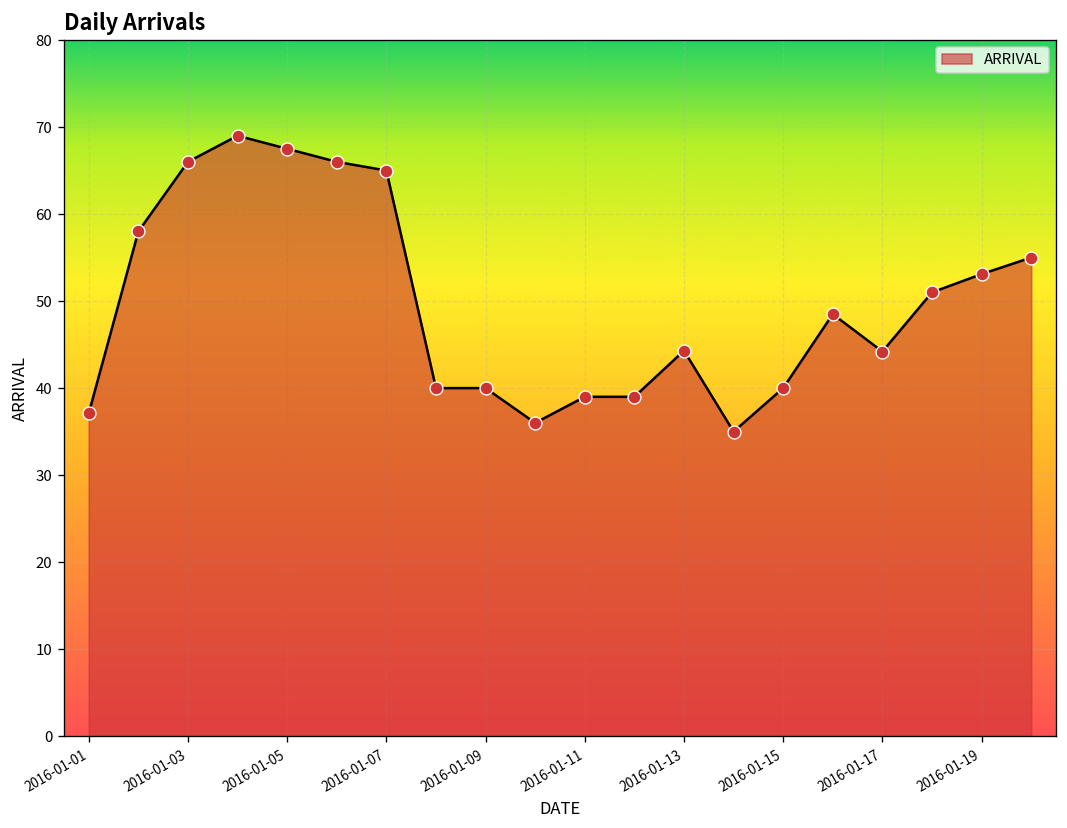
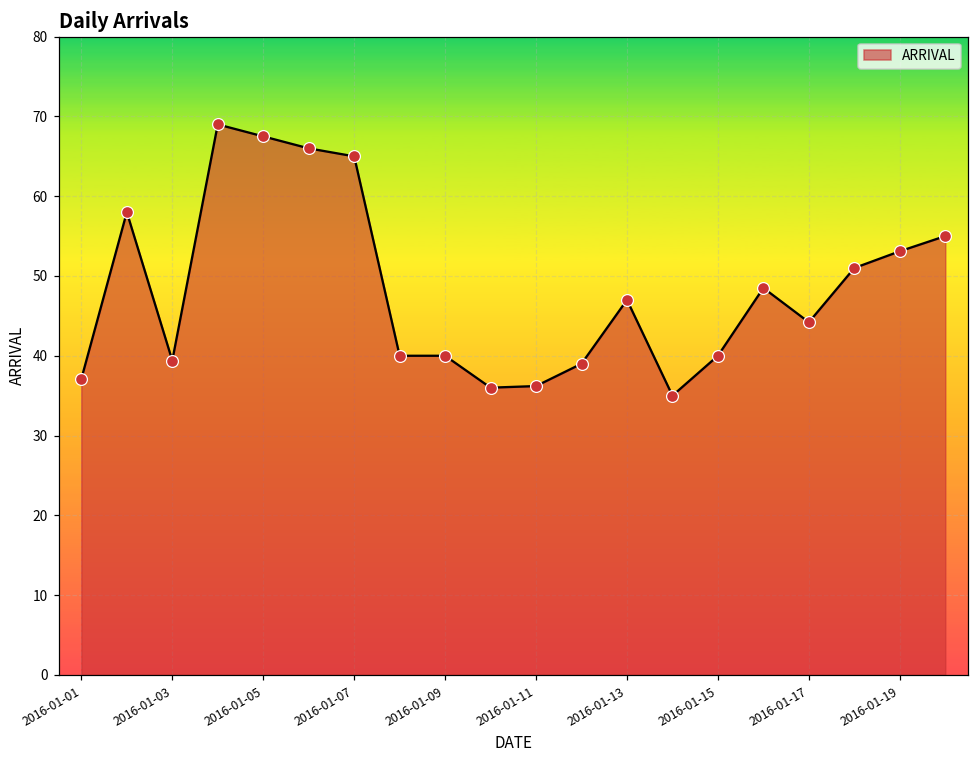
  {
    "2016-01-01": 37,
-   "2016-01-03": 66,
+   "2016-01-03": 39,
    "2016-01-05": 68,
    "2016-01-07": 65,
    "2016-01-09": 40,
-   "2016-01-11": 39,
-   "2016-01-13": 44,
+   "2016-01-11": 36,
+   "2016-01-13": 47,
    "2016-01-15": 40,
    "2016-01-17": 44,
    "2016-01-19": 53
  }
